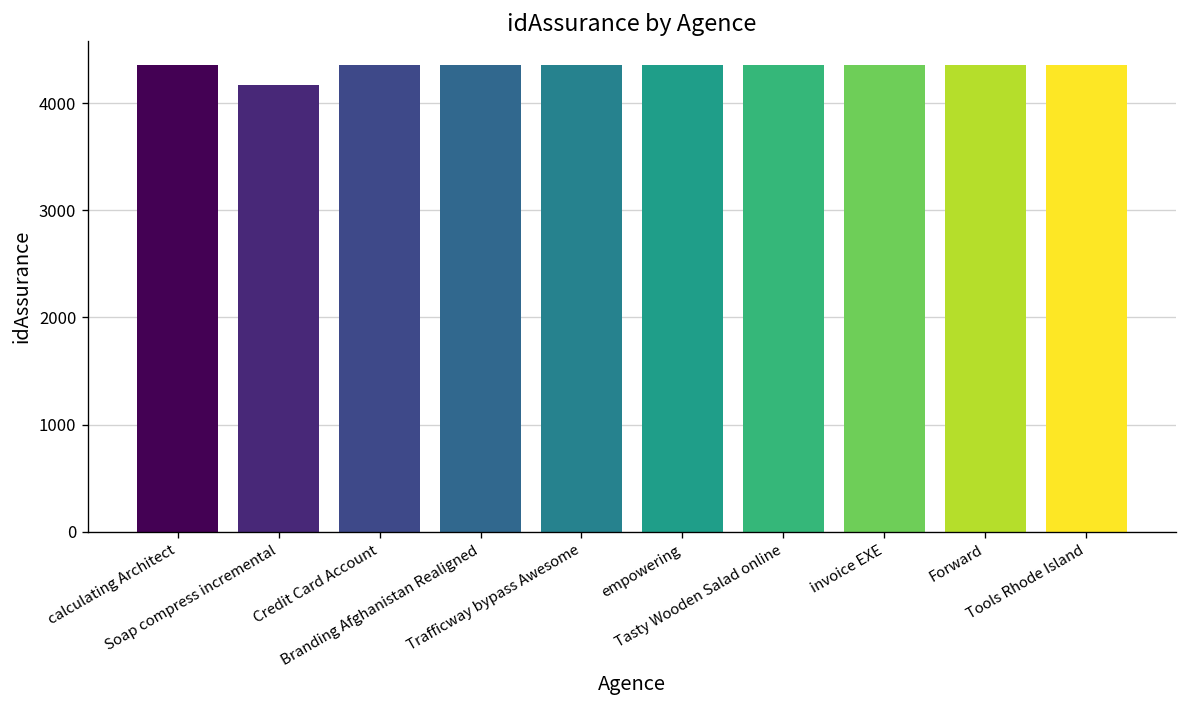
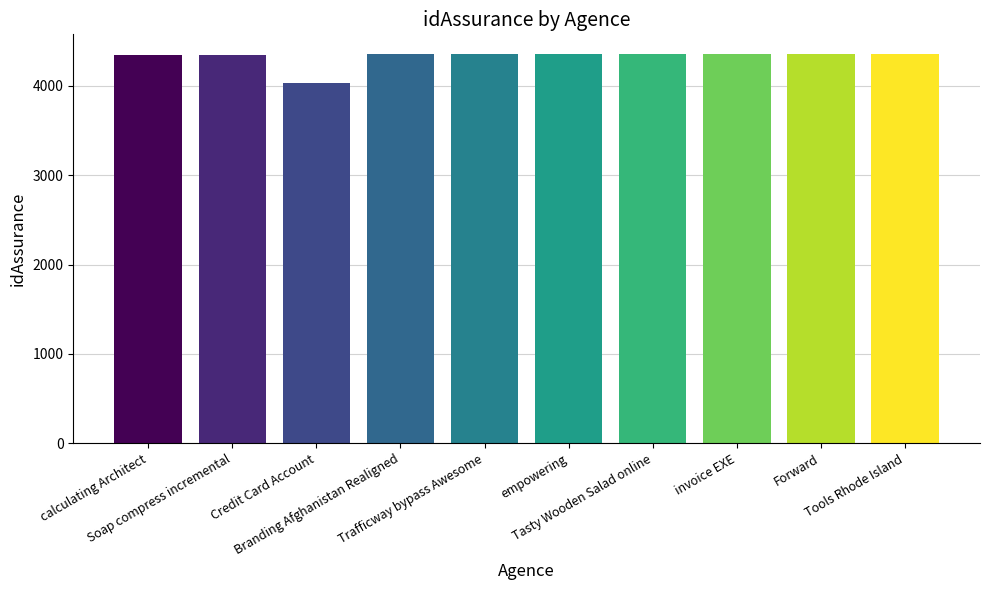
  {
    "calculating Architect": 4400,
-   "Soap compress incremental": 4200,
-   "Credit Card Account": 4400,
+   "Soap compress incremental": 4400,
+   "Credit Card Account": 4000,
    "Branding Afghanistan Realigned": 4400,
    "Trafficway bypass Awesome": 4400,
    "empowering": 4400,
    "Tasty Wooden Salad online": 4400,
    "invoice EXE": 4400,
    "Forward": 4400,
    "Tools Rhode Island": 4400
  }
